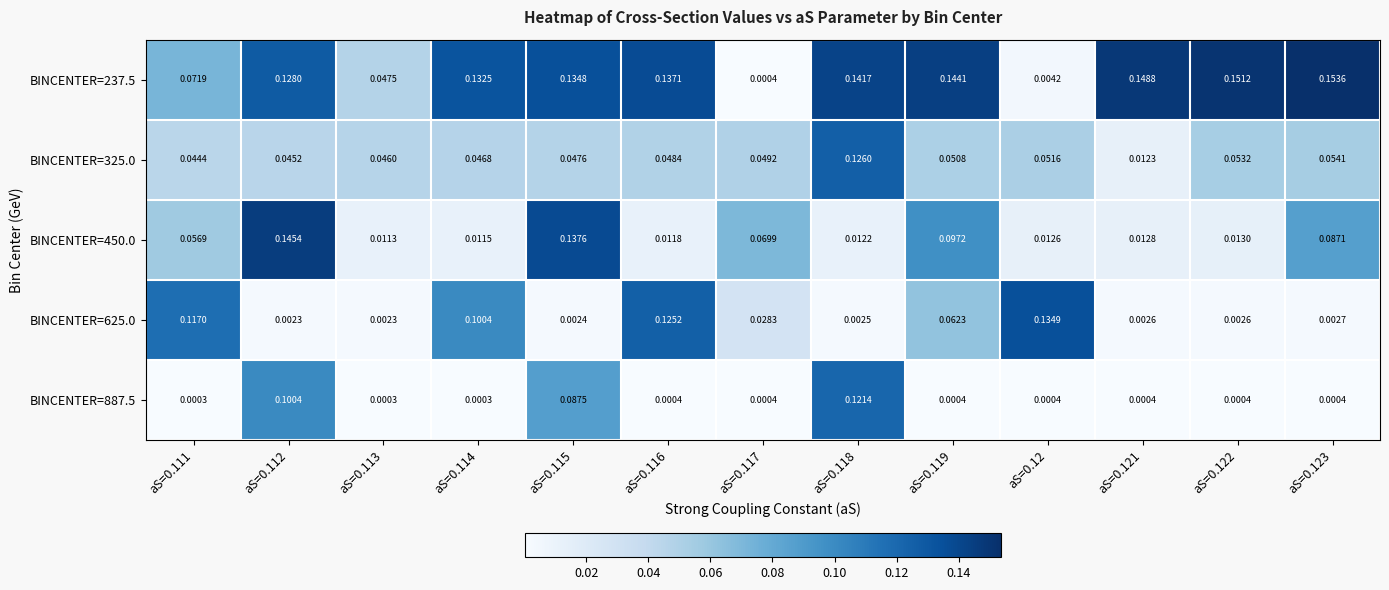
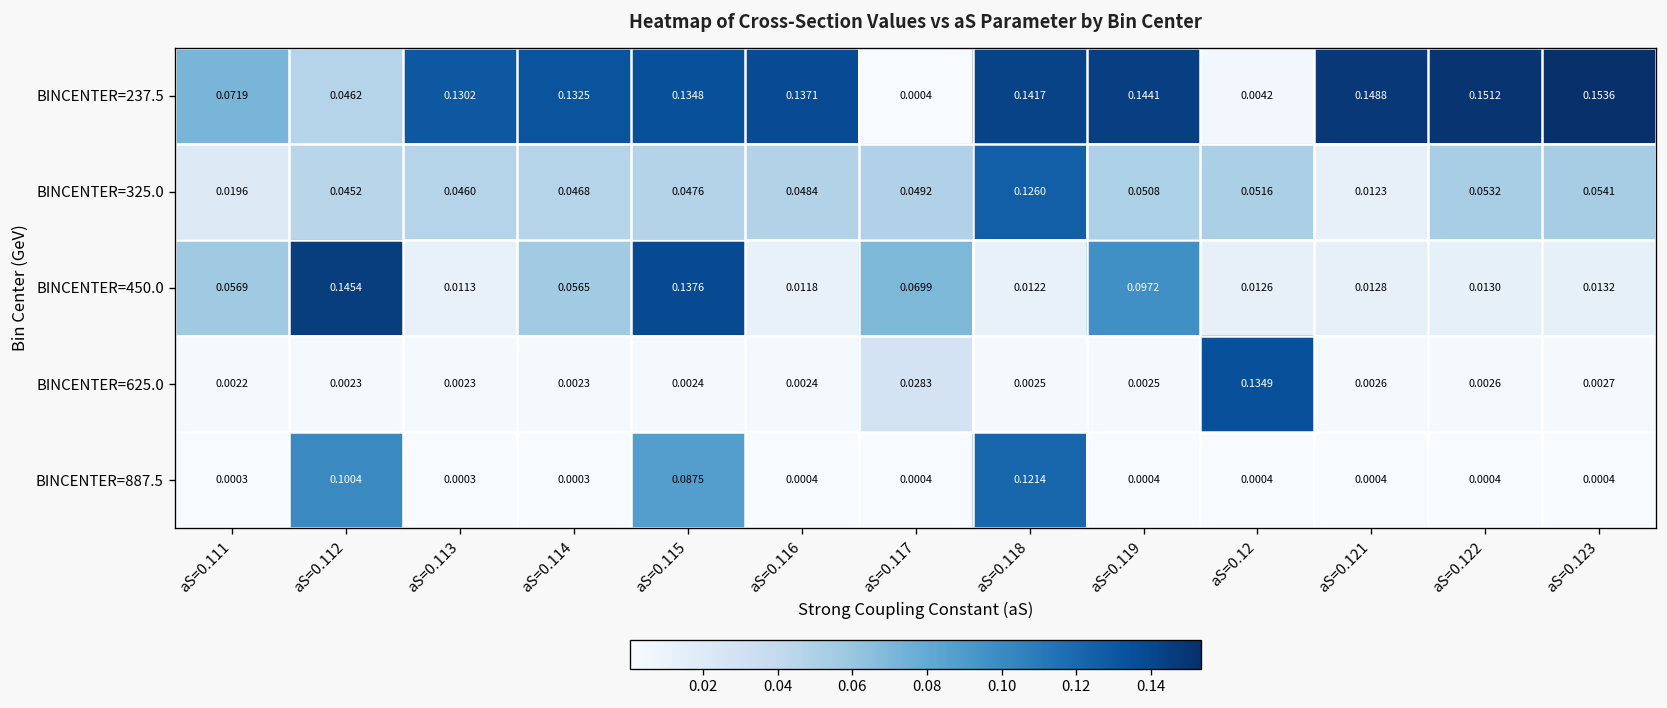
  {
    "BINCENTER=237.5": {
      "aS=0.111": 0.0719,
-     "aS=0.112": 0.1280,
-     "aS=0.113": 0.0475,
+     "aS=0.112": 0.0462,
+     "aS=0.113": 0.1302,
      "aS=0.114": 0.1325,
      "aS=0.115": 0.1348,
      "aS=0.116": 0.1371,
      "aS=0.117": 0.0004,
      "aS=0.118": 0.1417,
      "aS=0.119": 0.1441,
      "aS=0.12": 0.0042,
      "aS=0.121": 0.1488,
      "aS=0.122": 0.1512,
      "aS=0.123": 0.1536
    },
    "BINCENTER=325.0": {
-     "aS=0.111": 0.0444,
+     "aS=0.111": 0.0196,
      "aS=0.112": 0.0452,
      "aS=0.113": 0.0460,
      "aS=0.114": 0.0468,
      "aS=0.115": 0.0476,
      "aS=0.116": 0.0484,
      "aS=0.117": 0.0492,
      "aS=0.118": 0.1260,
      "aS=0.119": 0.0508,
      "aS=0.12": 0.0516,
      "aS=0.121": 0.0123,
      "aS=0.122": 0.0532,
      "aS=0.123": 0.0541
    },
    "BINCENTER=450.0": {
      "aS=0.111": 0.0569,
      "aS=0.112": 0.1454,
      "aS=0.113": 0.0113,
-     "aS=0.114": 0.0115,
+     "aS=0.114": 0.0565,
      "aS=0.115": 0.1376,
      "aS=0.116": 0.0118,
      "aS=0.117": 0.0699,
      "aS=0.118": 0.0122,
      "aS=0.119": 0.0972,
      "aS=0.12": 0.0126,
      "aS=0.121": 0.0128,
      "aS=0.122": 0.0130,
-     "aS=0.123": 0.0871
+     "aS=0.123": 0.0132
    },
    "BINCENTER=625.0": {
-     "aS=0.111": 0.1170,
+     "aS=0.111": 0.0022,
      "aS=0.112": 0.0023,
      "aS=0.113": 0.0023,
-     "aS=0.114": 0.1004,
+     "aS=0.114": 0.0023,
      "aS=0.115": 0.0024,
-     "aS=0.116": 0.1252,
+     "aS=0.116": 0.0024,
      "aS=0.117": 0.0283,
      "aS=0.118": 0.0025,
-     "aS=0.119": 0.0623,
+     "aS=0.119": 0.0025,
      "aS=0.12": 0.1349,
      "aS=0.121": 0.0026,
      "aS=0.122": 0.0026,
      "aS=0.123": 0.0027
    },
    "BINCENTER=887.5": {
      "aS=0.111": 0.0003,
      "aS=0.112": 0.1004,
      "aS=0.113": 0.0003,
      "aS=0.114": 0.0003,
      "aS=0.115": 0.0875,
      "aS=0.116": 0.0004,
      "aS=0.117": 0.0004,
      "aS=0.118": 0.1214,
      "aS=0.119": 0.0004,
      "aS=0.12": 0.0004,
      "aS=0.121": 0.0004,
      "aS=0.122": 0.0004,
      "aS=0.123": 0.0004
    }
  }
